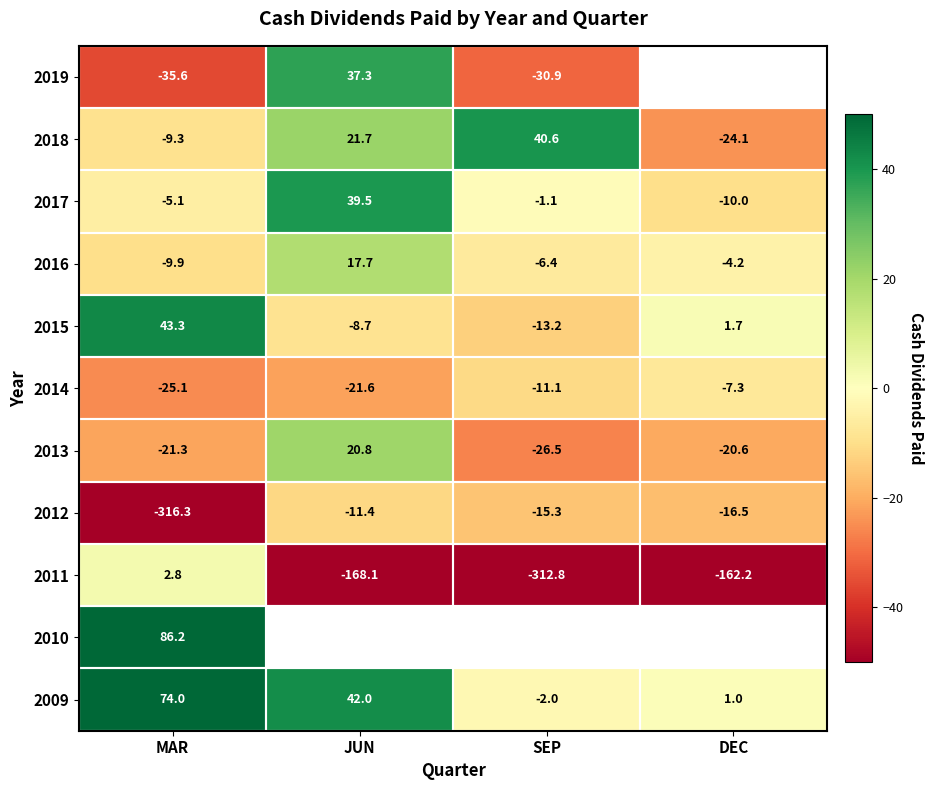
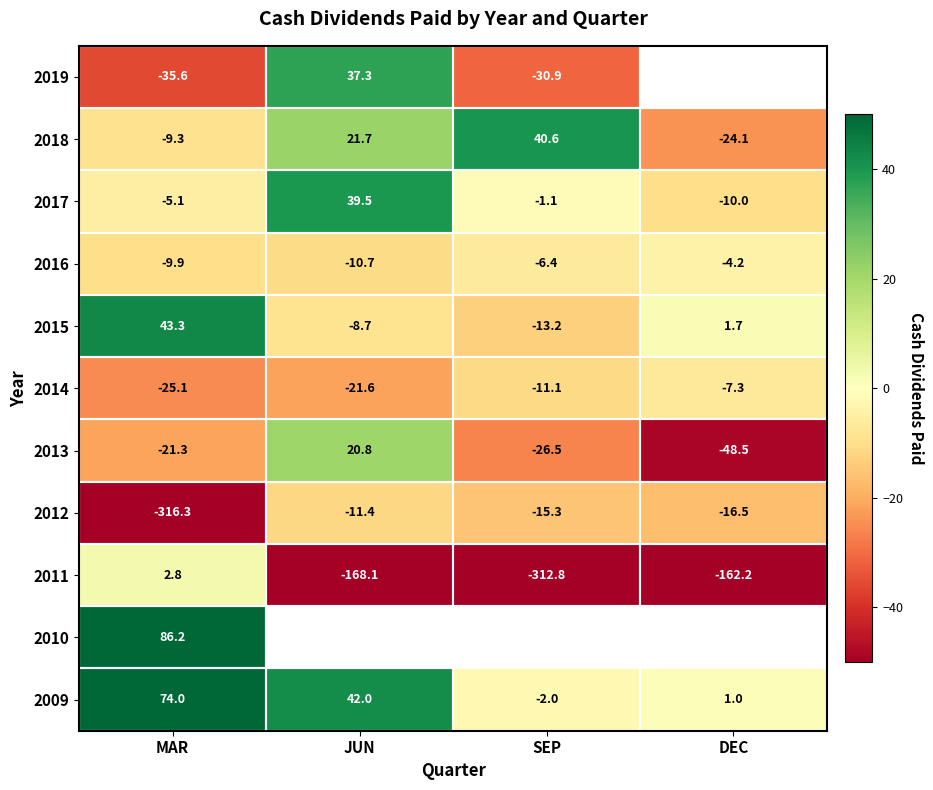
  {
    "2019": {
      "MAR": -35.6,
      "JUN": 37.3,
      "SEP": -30.9
    },
    "2018": {
      "MAR": -9.3,
      "JUN": 21.7,
      "SEP": 40.6,
      "DEC": -24.1
    },
    "2017": {
      "MAR": -5.1,
      "JUN": 39.5,
      "SEP": -1.1,
      "DEC": -10.0
    },
    "2016": {
      "MAR": -9.9,
-     "JUN": 17.7,
+     "JUN": -10.7,
      "SEP": -6.4,
      "DEC": -4.2
    },
    "2015": {
      "MAR": 43.3,
      "JUN": -8.7,
      "SEP": -13.2,
      "DEC": 1.7
    },
    "2014": {
      "MAR": -25.1,
      "JUN": -21.6,
      "SEP": -11.1,
      "DEC": -7.3
    },
    "2013": {
      "MAR": -21.3,
      "JUN": 20.8,
      "SEP": -26.5,
-     "DEC": -20.6
+     "DEC": -48.5
    },
    "2012": {
      "MAR": -316.3,
      "JUN": -11.4,
      "SEP": -15.3,
      "DEC": -16.5
    },
    "2011": {
      "MAR": 2.8,
      "JUN": -168.1,
      "SEP": -312.8,
      "DEC": -162.2
    },
    "2010": {
      "MAR": 86.2
    },
    "2009": {
      "MAR": 74.0,
      "JUN": 42.0,
      "SEP": -2.0,
      "DEC": 1.0
    }
  }
